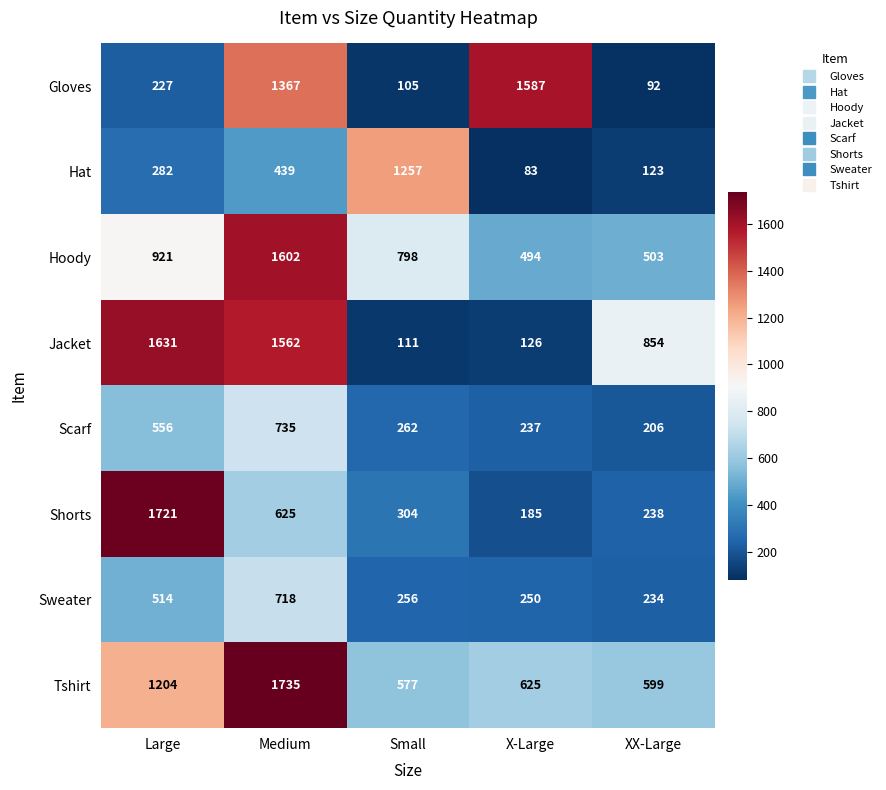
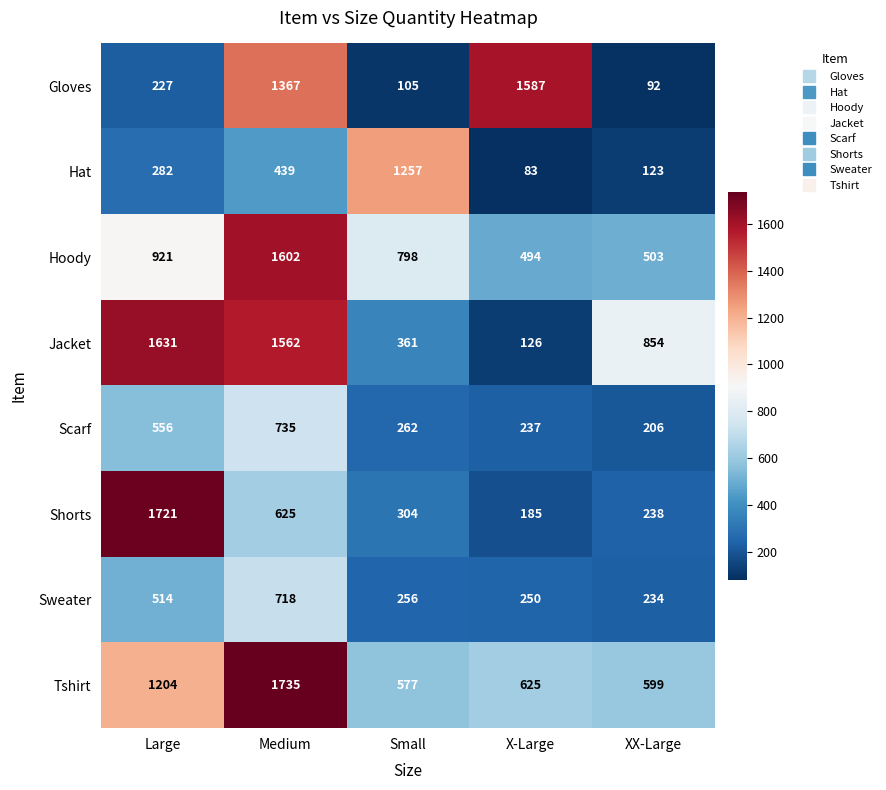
  {
    "Gloves": {
      "Large": 227,
      "Medium": 1367,
      "Small": 105,
      "X-Large": 1587,
      "XX-Large": 92
    },
    "Hat": {
      "Large": 282,
      "Medium": 439,
      "Small": 1257,
      "X-Large": 83,
      "XX-Large": 123
    },
    "Hoody": {
      "Large": 921,
      "Medium": 1602,
      "Small": 798,
      "X-Large": 494,
      "XX-Large": 503
    },
    "Jacket": {
      "Large": 1631,
      "Medium": 1562,
-     "Small": 111,
+     "Small": 361,
      "X-Large": 126,
      "XX-Large": 854
    },
    "Scarf": {
      "Large": 556,
      "Medium": 735,
      "Small": 262,
      "X-Large": 237,
      "XX-Large": 206
    },
    "Shorts": {
      "Large": 1721,
      "Medium": 625,
      "Small": 304,
      "X-Large": 185,
      "XX-Large": 238
    },
    "Sweater": {
      "Large": 514,
      "Medium": 718,
      "Small": 256,
      "X-Large": 250,
      "XX-Large": 234
    },
    "Tshirt": {
      "Large": 1204,
      "Medium": 1735,
      "Small": 577,
      "X-Large": 625,
      "XX-Large": 599
    }
  }
